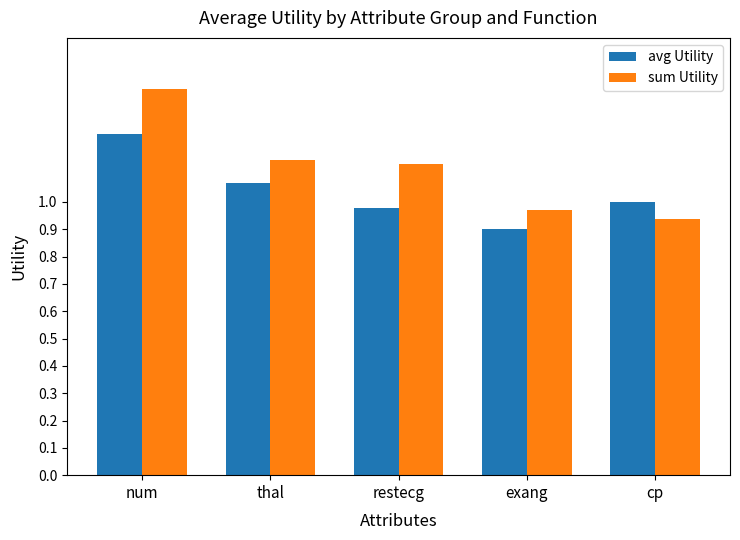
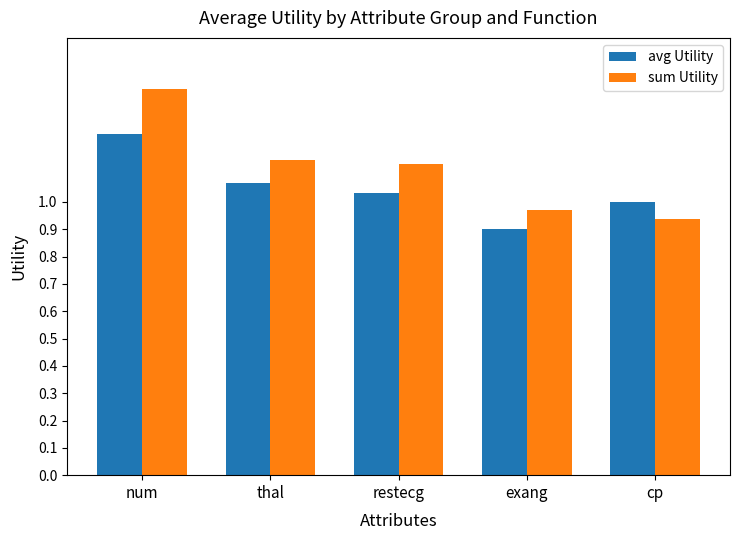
  {
    "avg Utility": {
      "num": 1.25,
      "thal": 1.07,
-     "restecg": 0.98,
+     "restecg": 1.03,
      "exang": 0.90,
      "cp": 1.00
    },
    "sum Utility": {
      "num": 1.41,
      "thal": 1.15,
      "restecg": 1.14,
      "exang": 0.97,
      "cp": 0.94
    }
  }
